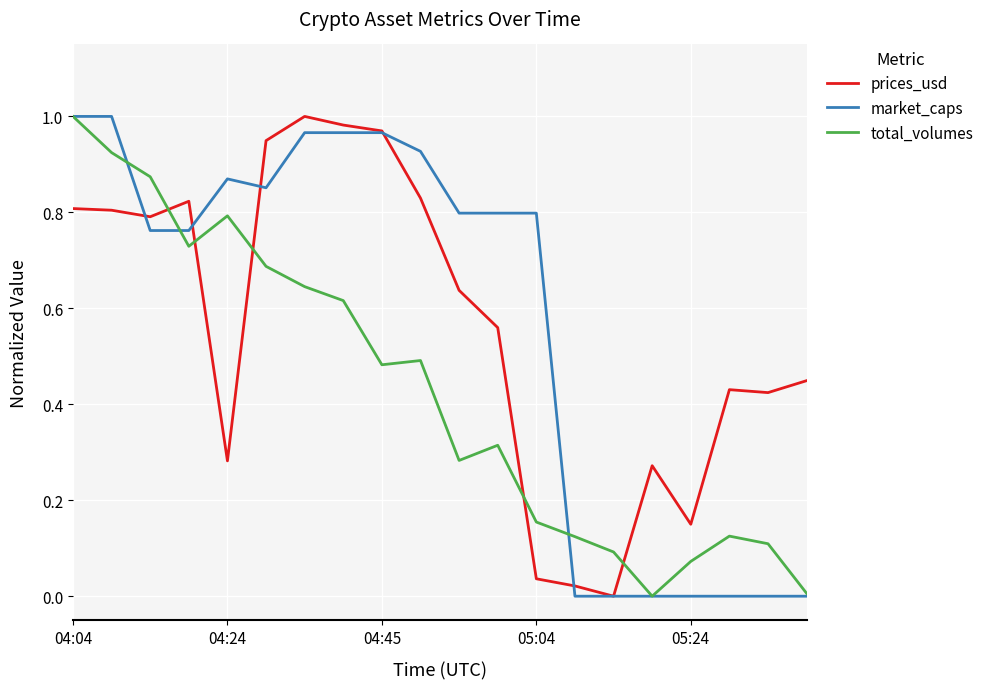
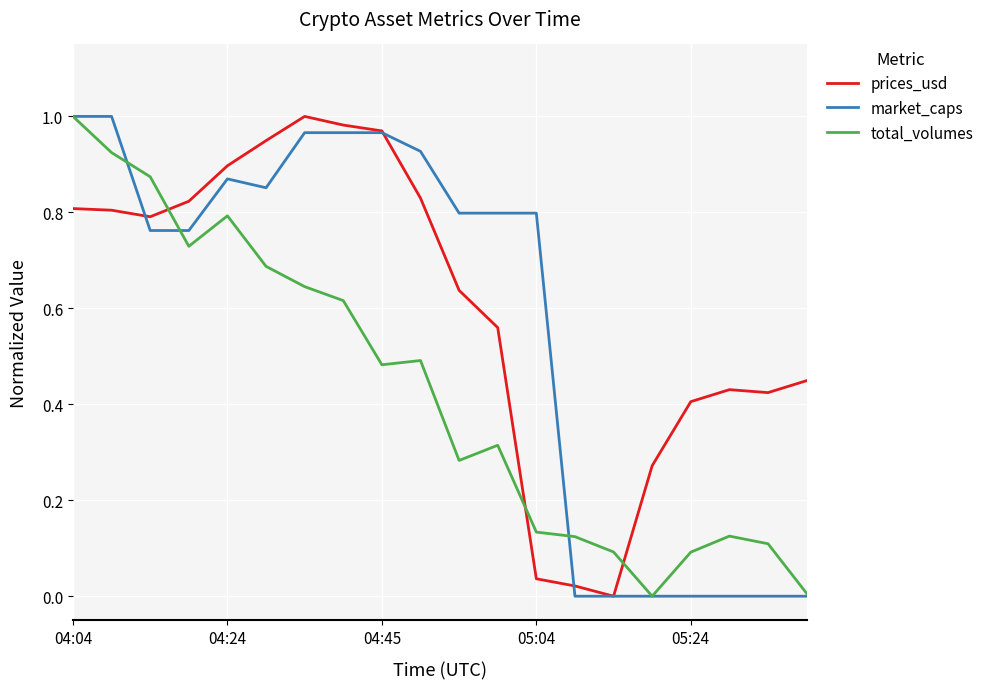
  {
    "prices_usd": {
      "04:04": 0.81,
-     "04:24": 0.28,
+     "04:24": 0.90,
      "05:04": 0.04,
-     "05:24": 0.15
+     "05:24": 0.41
    },
    "market_caps": {
      "04:24": 0.87,
      "05:04": 0.80,
      "05:24": 0.00
    },
    "total_volumes": {
      "04:24": 0.79,
      "04:45": 0.48,
-     "05:04": 0.15,
-     "05:24": 0.07
+     "05:04": 0.13,
+     "05:24": 0.09
    }
  }
